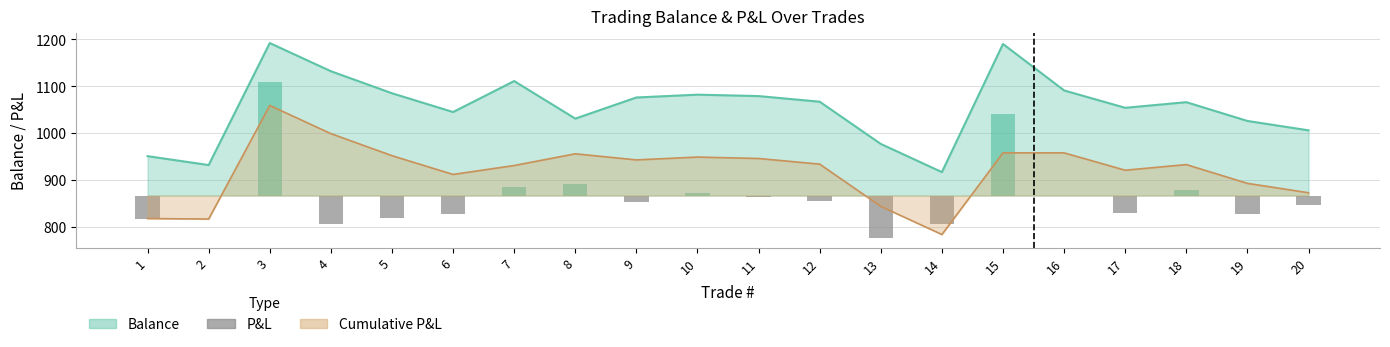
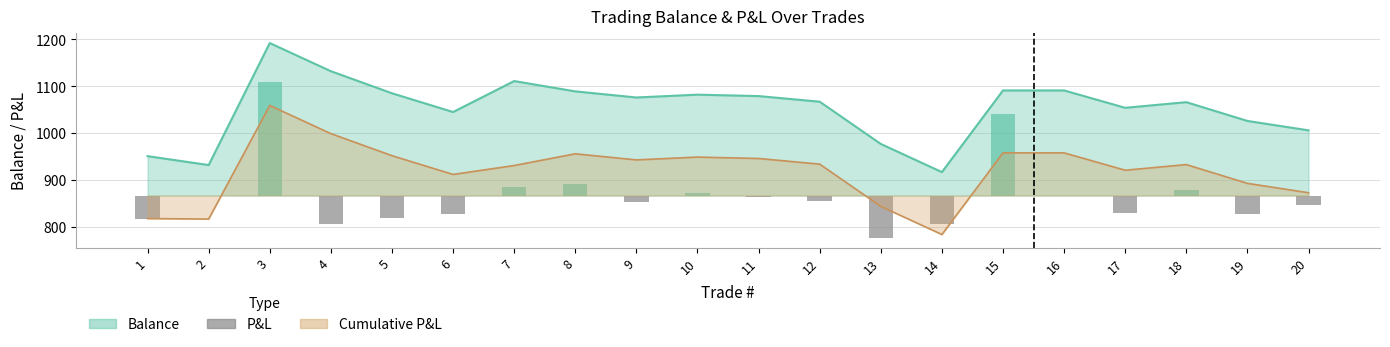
  {
    "Balance": {
      "1": 950,
      "2": 930,
      "3": 1190,
      "4": 1130,
      "5": 1090,
      "6": 1050,
      "7": 1110,
-     "8": 1030,
+     "8": 1090,
      "9": 1080,
      "10": 1080,
      "11": 1080,
      "12": 1070,
      "13": 980,
      "14": 920,
-     "15": 1190,
+     "15": 1090,
      "16": 1090,
      "17": 1050,
      "18": 1070,
      "19": 1030,
      "20": 1010
    },
    "P&L": {
      "1": 820,
      "3": 1110,
      "4": 810,
      "5": 820,
      "6": 830,
      "7": 890,
      "8": 890,
      "9": 850,
      "10": 870,
      "12": 860,
      "13": 780,
      "14": 810,
      "15": 1040,
      "16": 0,
      "17": 830,
      "18": 880,
      "19": 830,
      "20": 850
    }
  }
